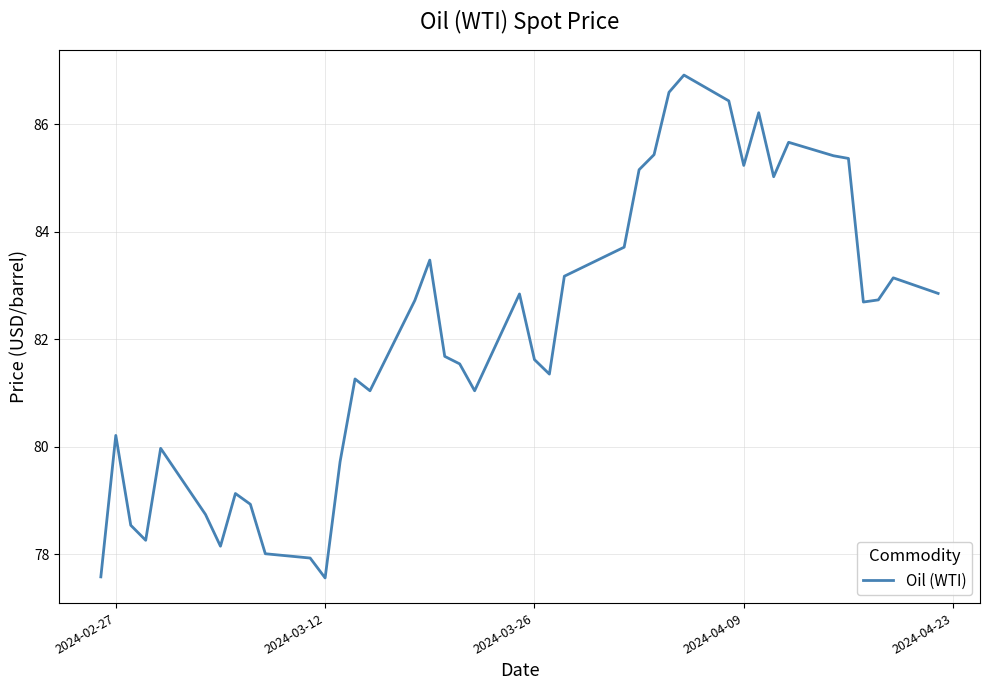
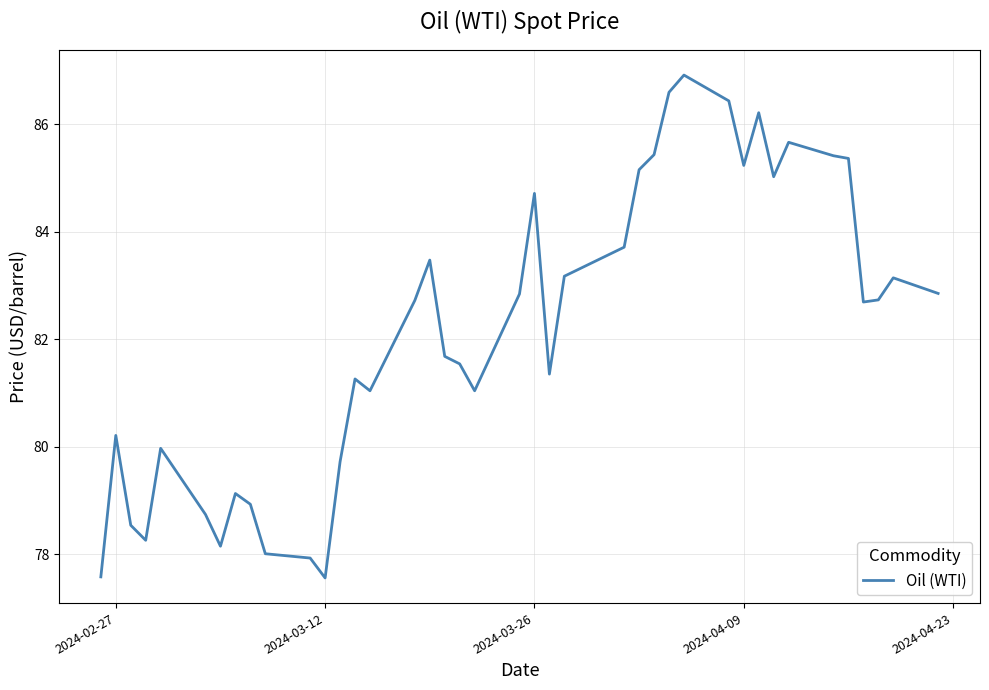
  {
    "2024-02-27": 80.2,
    "2024-03-12": 77.6,
-   "2024-03-26": 81.6,
+   "2024-03-26": 84.7,
    "2024-04-09": 85.2
  }
